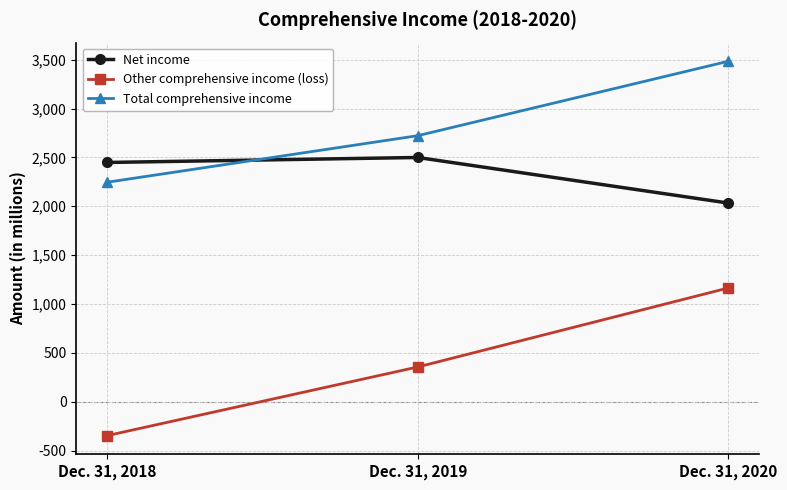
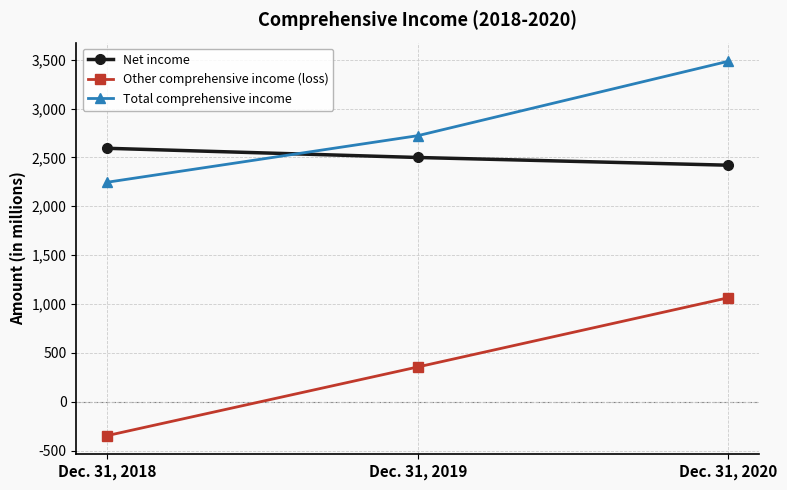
  {
    "Net income": {
-     "Dec. 31, 2018": "2,400",
+     "Dec. 31, 2018": "2,600",
      "Dec. 31, 2019": "2,500",
-     "Dec. 31, 2020": "2,000"
+     "Dec. 31, 2020": "2,400"
    },
    "Other comprehensive income (loss)": {
      "Dec. 31, 2018": "-300",
      "Dec. 31, 2019": "400",
-     "Dec. 31, 2020": "1,200"
+     "Dec. 31, 2020": "1,100"
    },
    "Total comprehensive income": {
      "Dec. 31, 2018": "2,200",
      "Dec. 31, 2019": "2,700",
      "Dec. 31, 2020": "3,500"
    }
  }
